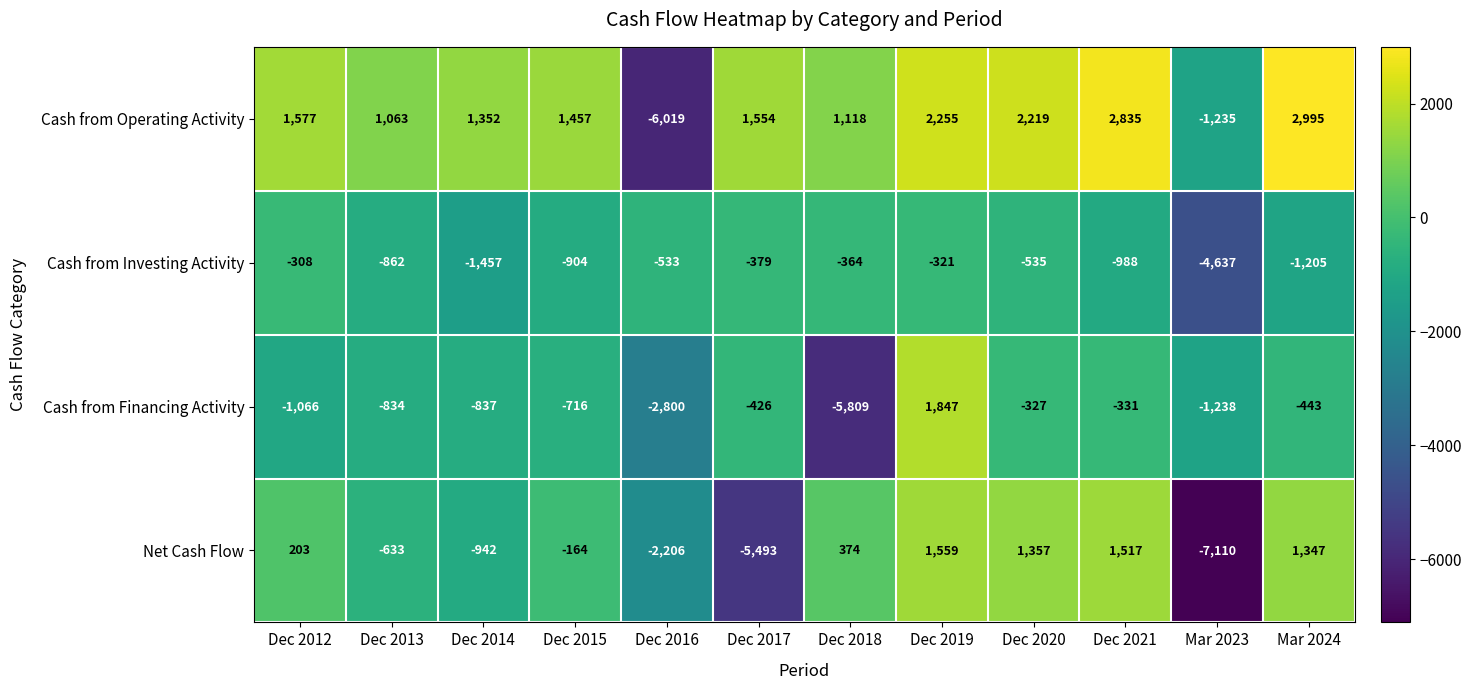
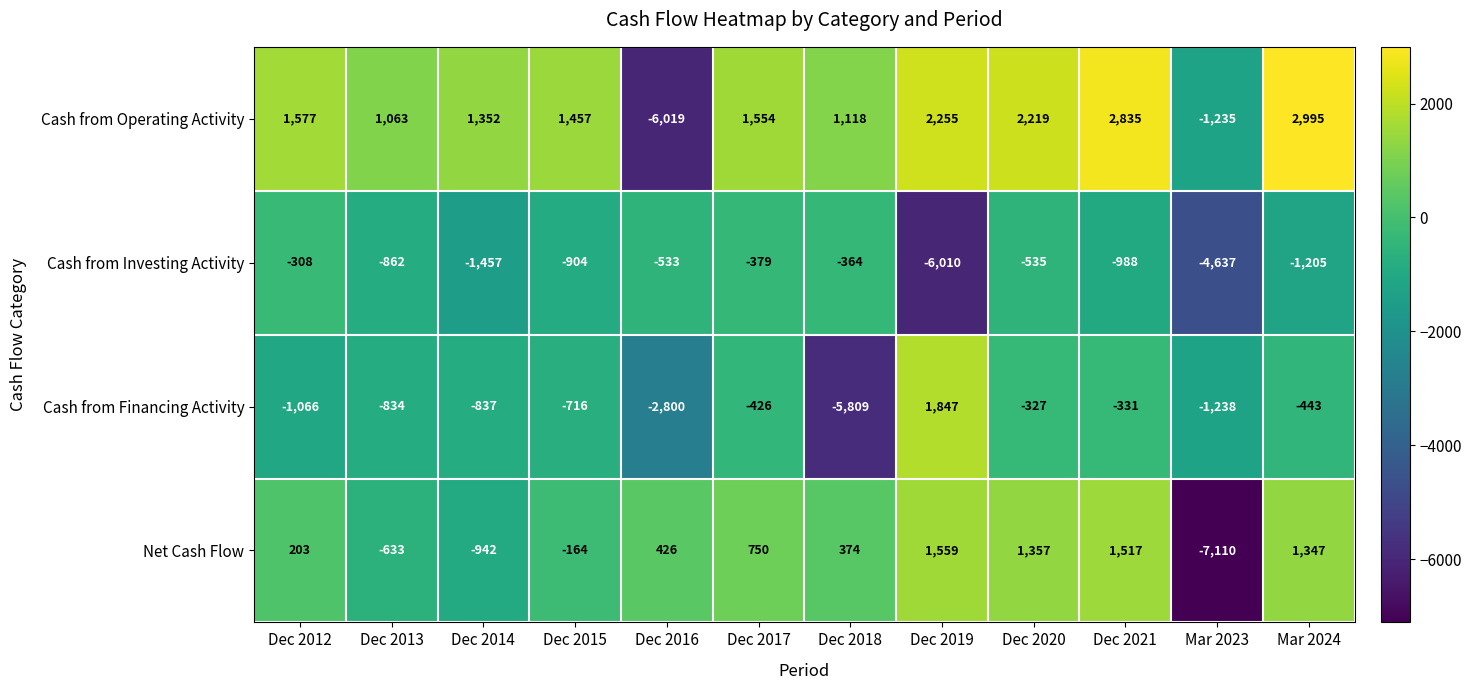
  {
    "Cash from Operating Activity": {
      "Dec 2012": "1,577",
      "Dec 2013": "1,063",
      "Dec 2014": "1,352",
      "Dec 2015": "1,457",
      "Dec 2016": "-6,019",
      "Dec 2017": "1,554",
      "Dec 2018": "1,118",
      "Dec 2019": "2,255",
      "Dec 2020": "2,219",
      "Dec 2021": "2,835",
      "Mar 2023": "-1,235",
      "Mar 2024": "2,995"
    },
    "Cash from Investing Activity": {
      "Dec 2012": "-308",
      "Dec 2013": "-862",
      "Dec 2014": "-1,457",
      "Dec 2015": "-904",
      "Dec 2016": "-533",
      "Dec 2017": "-379",
      "Dec 2018": "-364",
-     "Dec 2019": "-321",
+     "Dec 2019": "-6,010",
      "Dec 2020": "-535",
      "Dec 2021": "-988",
      "Mar 2023": "-4,637",
      "Mar 2024": "-1,205"
    },
    "Cash from Financing Activity": {
      "Dec 2012": "-1,066",
      "Dec 2013": "-834",
      "Dec 2014": "-837",
      "Dec 2015": "-716",
      "Dec 2016": "-2,800",
      "Dec 2017": "-426",
      "Dec 2018": "-5,809",
      "Dec 2019": "1,847",
      "Dec 2020": "-327",
      "Dec 2021": "-331",
      "Mar 2023": "-1,238",
      "Mar 2024": "-443"
    },
    "Net Cash Flow": {
      "Dec 2012": "203",
      "Dec 2013": "-633",
      "Dec 2014": "-942",
      "Dec 2015": "-164",
-     "Dec 2016": "-2,206",
-     "Dec 2017": "-5,493",
+     "Dec 2016": "426",
+     "Dec 2017": "750",
      "Dec 2018": "374",
      "Dec 2019": "1,559",
      "Dec 2020": "1,357",
      "Dec 2021": "1,517",
      "Mar 2023": "-7,110",
      "Mar 2024": "1,347"
    }
  }
